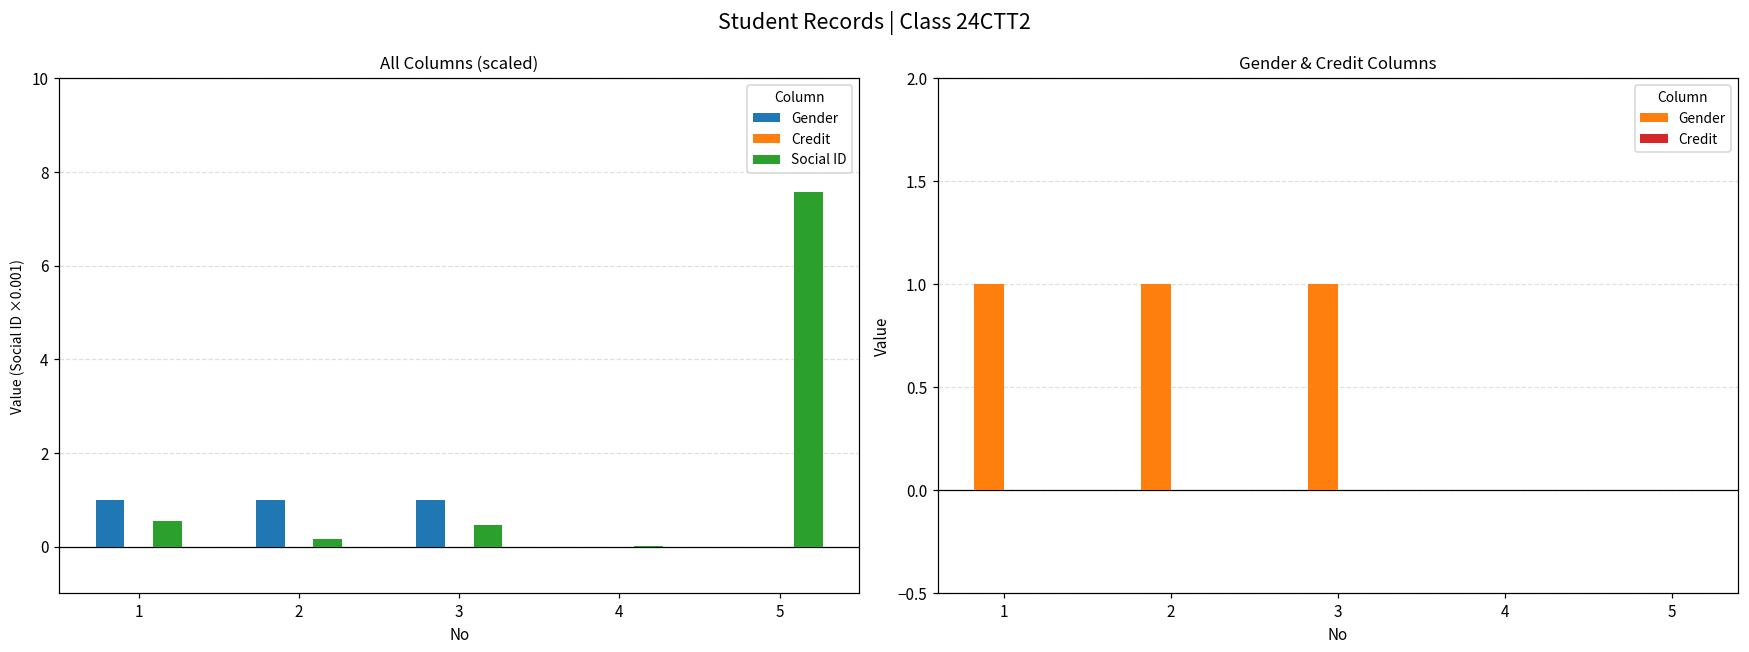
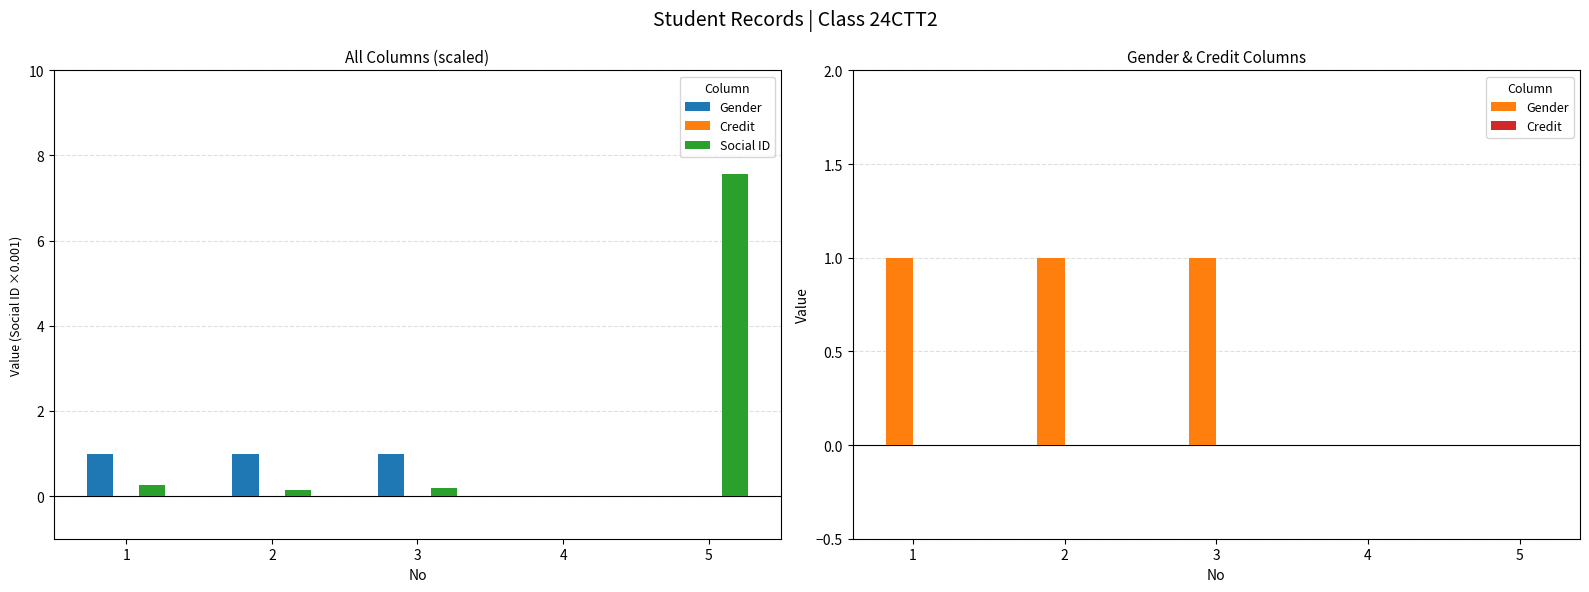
  {
    "All Columns (scaled)": {
      "Social ID": {
-       "1": 0.6,
+       "1": 0.3,
        "2": 0.2,
-       "3": 0.5,
+       "3": 0.2,
        "5": 7.6
      }
    },
    "Gender & Credit Columns": {
      "Gender": {
        "1": 1.00,
        "2": 1.00,
        "3": 1.00,
        "4": 0.00,
        "5": 0.00
      },
      "Credit": {
        "1": 0.00,
        "2": 0.00,
        "3": 0.00,
        "4": 0.00,
        "5": 0.00
      }
    }
  }
